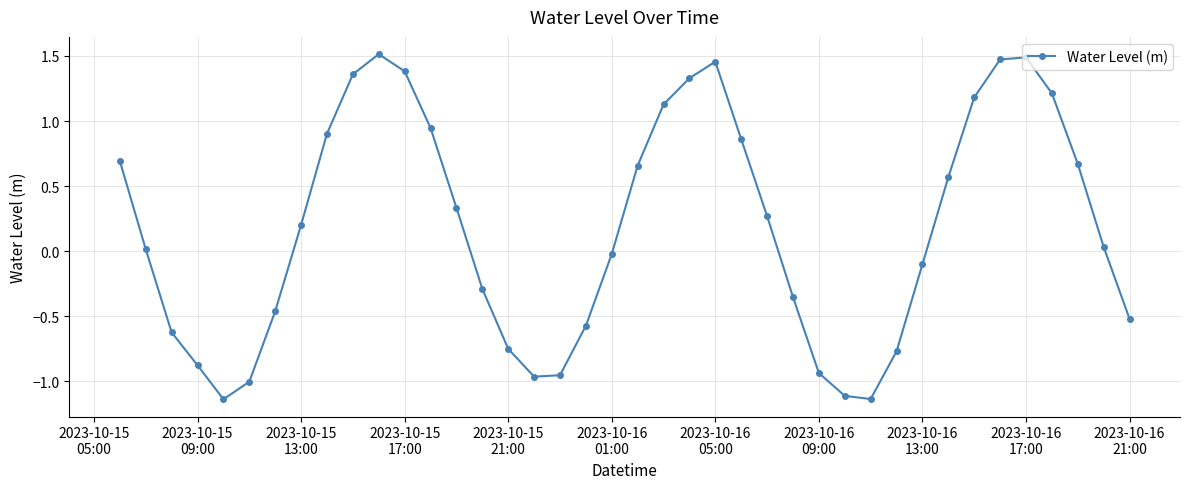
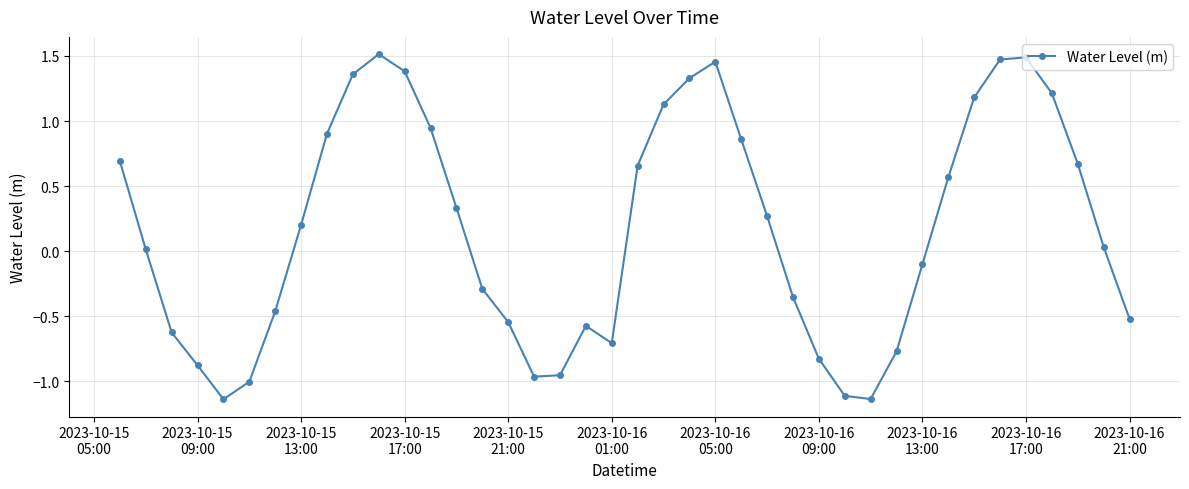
  {
    "2023-10-15 09:00": -0.88,
    "2023-10-15 13:00": 0.20,
    "2023-10-15 17:00": 1.38,
-   "2023-10-15 21:00": -0.75,
-   "2023-10-16 01:00": -0.02,
+   "2023-10-15 21:00": -0.55,
+   "2023-10-16 01:00": -0.71,
    "2023-10-16 05:00": 1.46,
-   "2023-10-16 09:00": -0.94,
+   "2023-10-16 09:00": -0.83,
    "2023-10-16 13:00": -0.10,
    "2023-10-16 21:00": -0.52
  }
